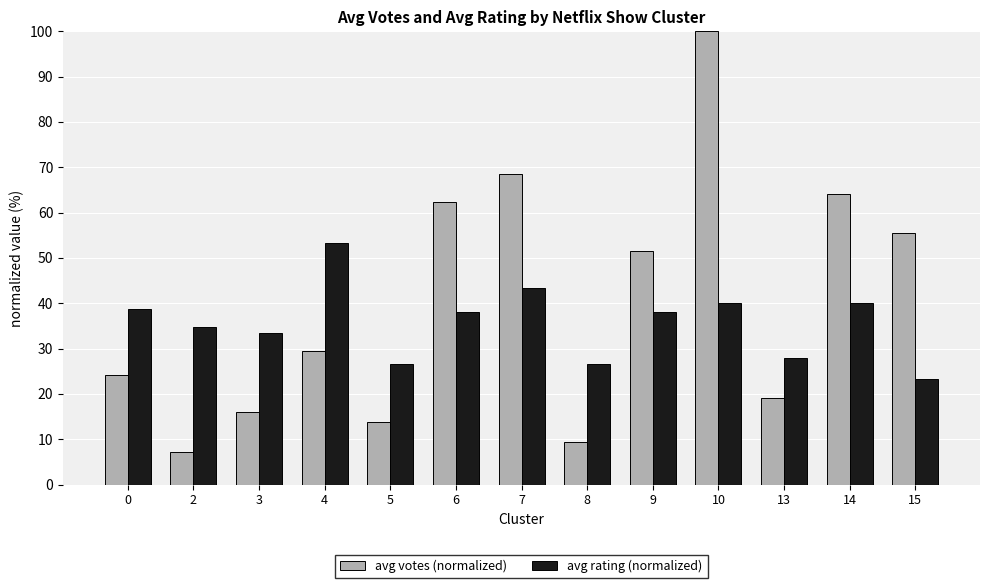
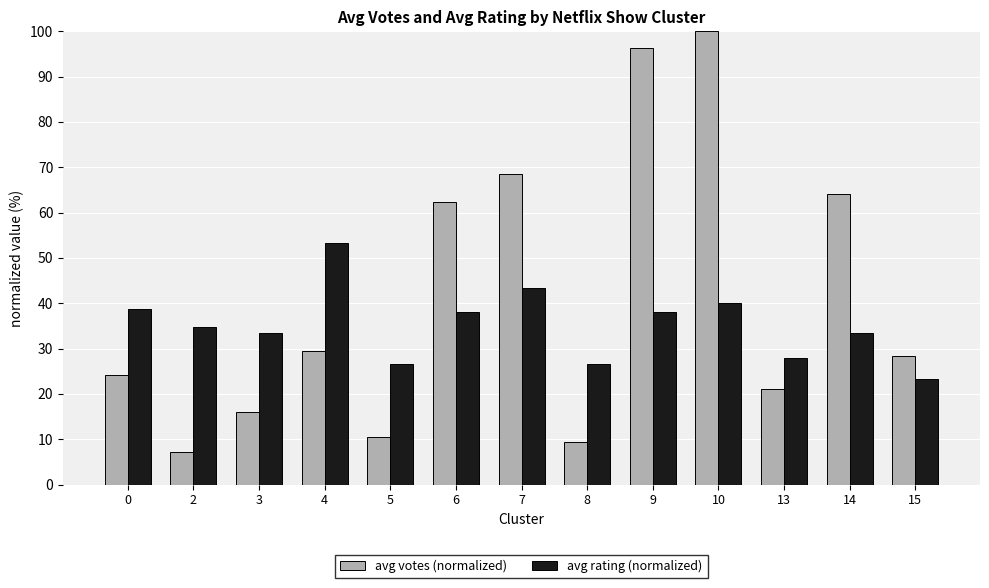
  {
    "avg votes (normalized)": {
      "0": 24,
      "2": 7,
      "3": 16,
      "4": 29,
-     "5": 14,
+     "5": 11,
      "6": 62,
      "7": 68,
      "8": 9,
-     "9": 52,
+     "9": 96,
      "10": 100,
-     "13": 19,
+     "13": 21,
      "14": 64,
-     "15": 56
+     "15": 28
    },
    "avg rating (normalized)": {
      "0": 39,
      "2": 35,
      "3": 33,
      "4": 53,
      "5": 27,
      "6": 38,
      "7": 43,
      "8": 27,
      "9": 38,
      "10": 40,
      "13": 28,
-     "14": 40,
+     "14": 33,
      "15": 23
    }
  }
